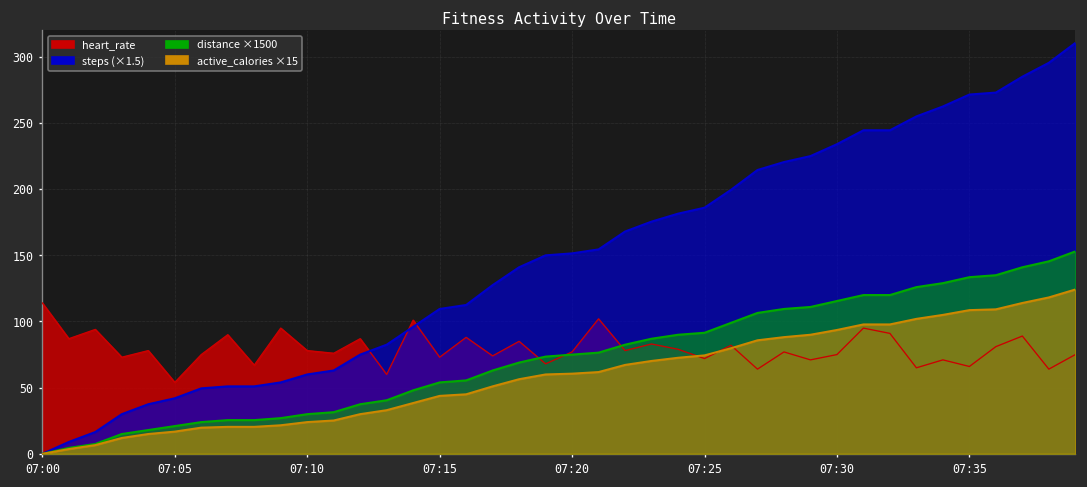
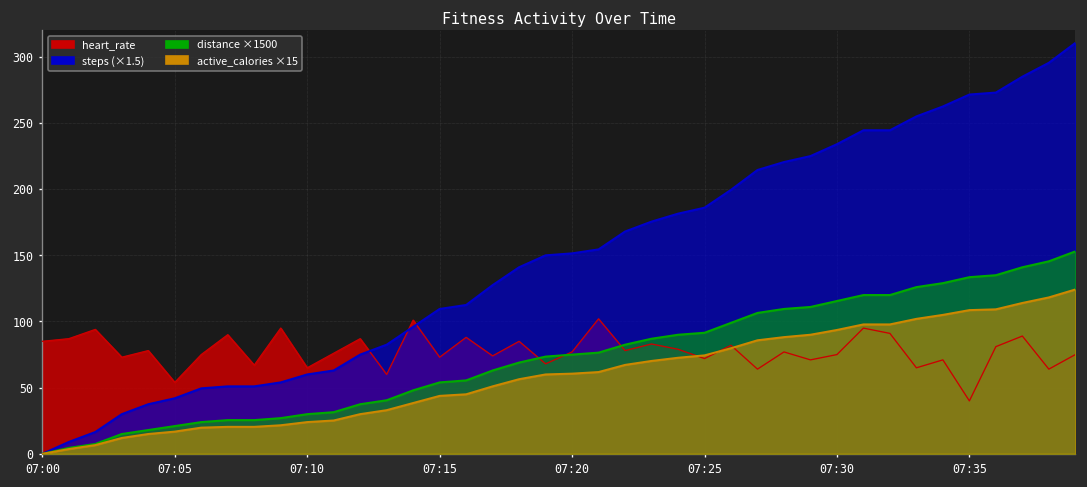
  {
    "heart_rate": {
-     "07:00": 114,
+     "07:00": 85,
      "07:05": 54,
-     "07:10": 78,
+     "07:10": 65,
      "07:15": 73,
      "07:25": 72,
      "07:30": 75,
-     "07:35": 66
+     "07:35": 40
    }
  }
